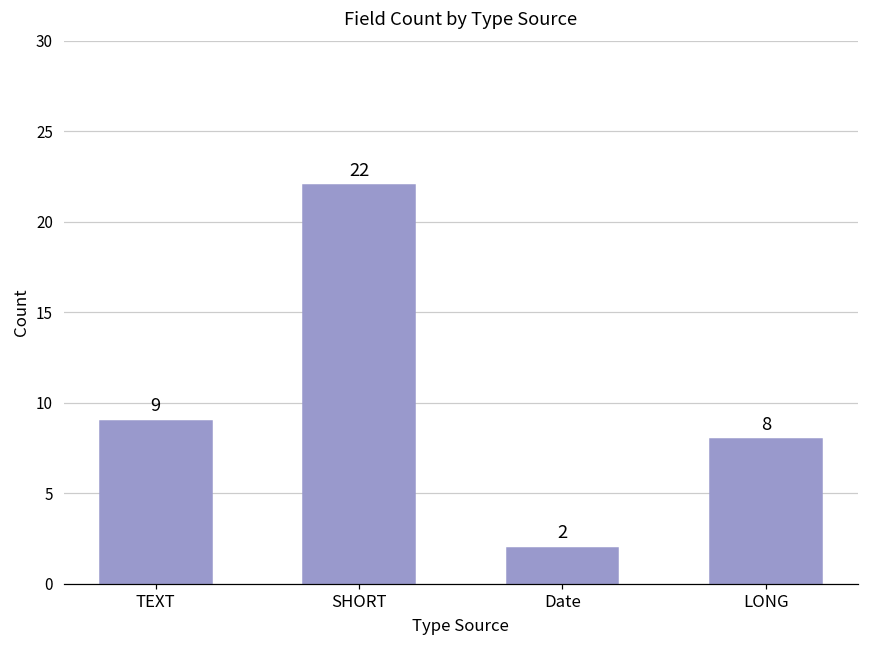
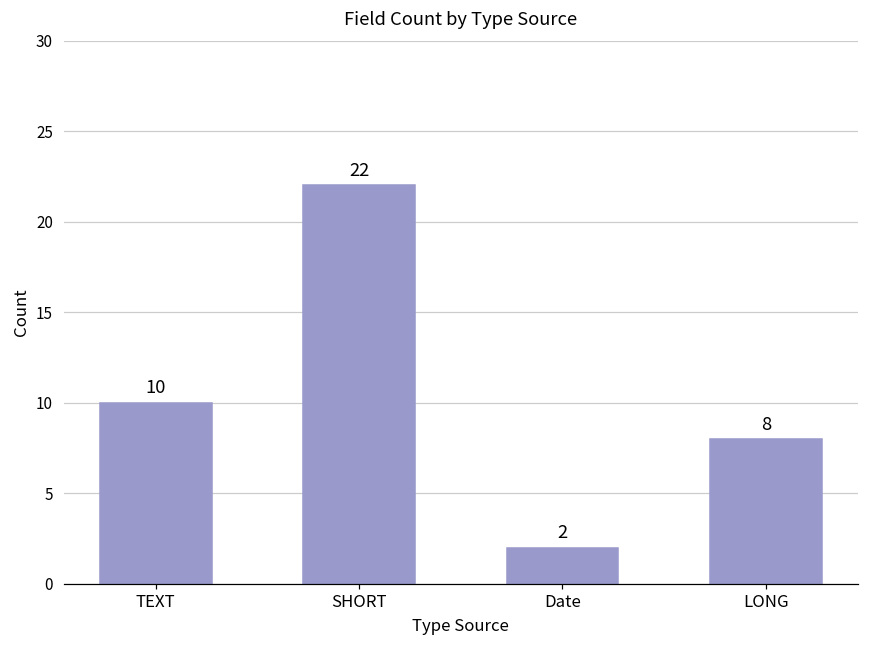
  {
-   "TEXT": 9,
+   "TEXT": 10,
    "SHORT": 22,
    "Date": 2,
    "LONG": 8
  }
